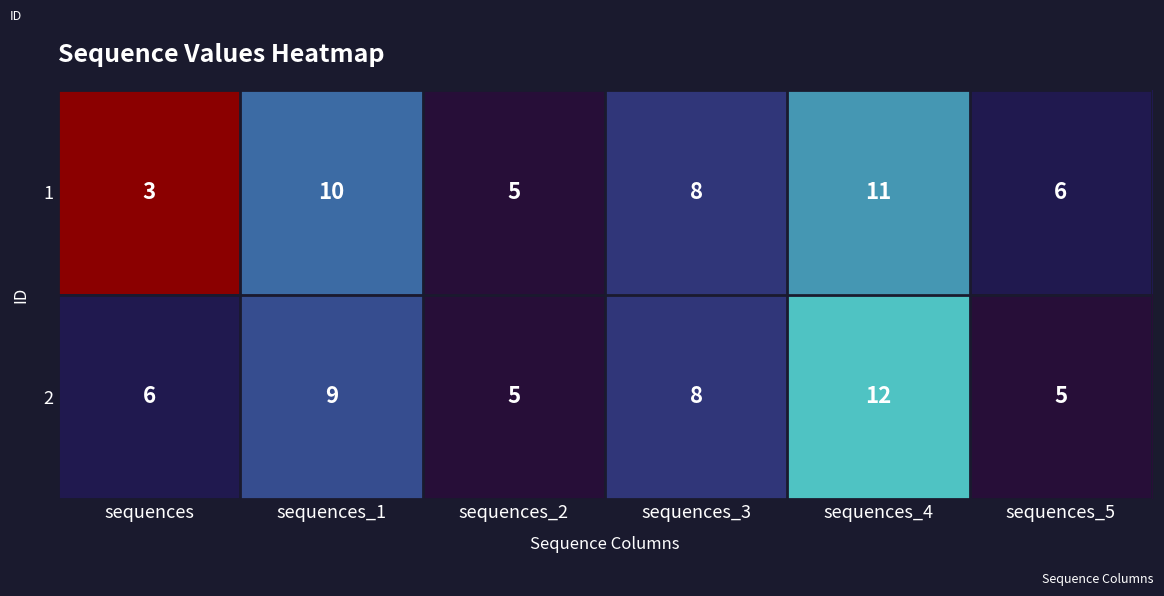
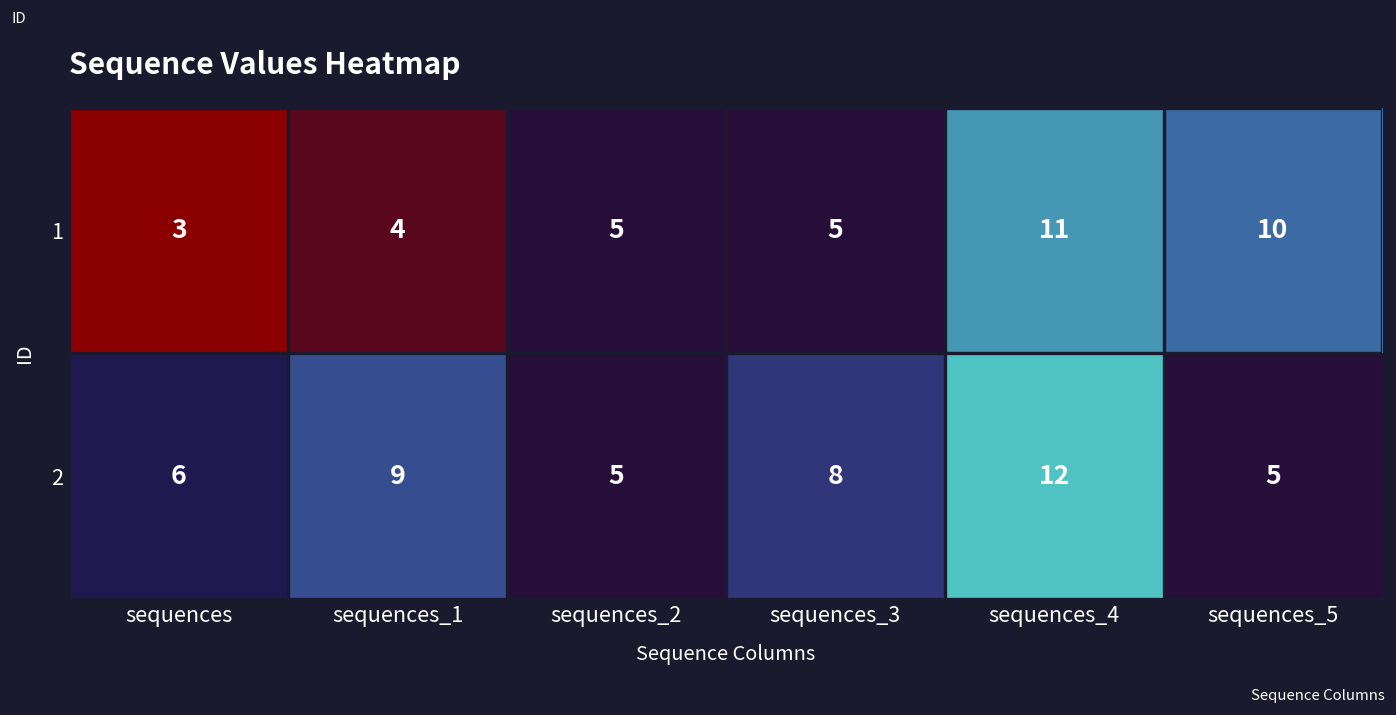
  {
    "1": {
      "sequences": 3,
-     "sequences_1": 10,
+     "sequences_1": 4,
      "sequences_2": 5,
-     "sequences_3": 8,
+     "sequences_3": 5,
      "sequences_4": 11,
-     "sequences_5": 6
+     "sequences_5": 10
    },
    "2": {
      "sequences": 6,
      "sequences_1": 9,
      "sequences_2": 5,
      "sequences_3": 8,
      "sequences_4": 12,
      "sequences_5": 5
    }
  }
